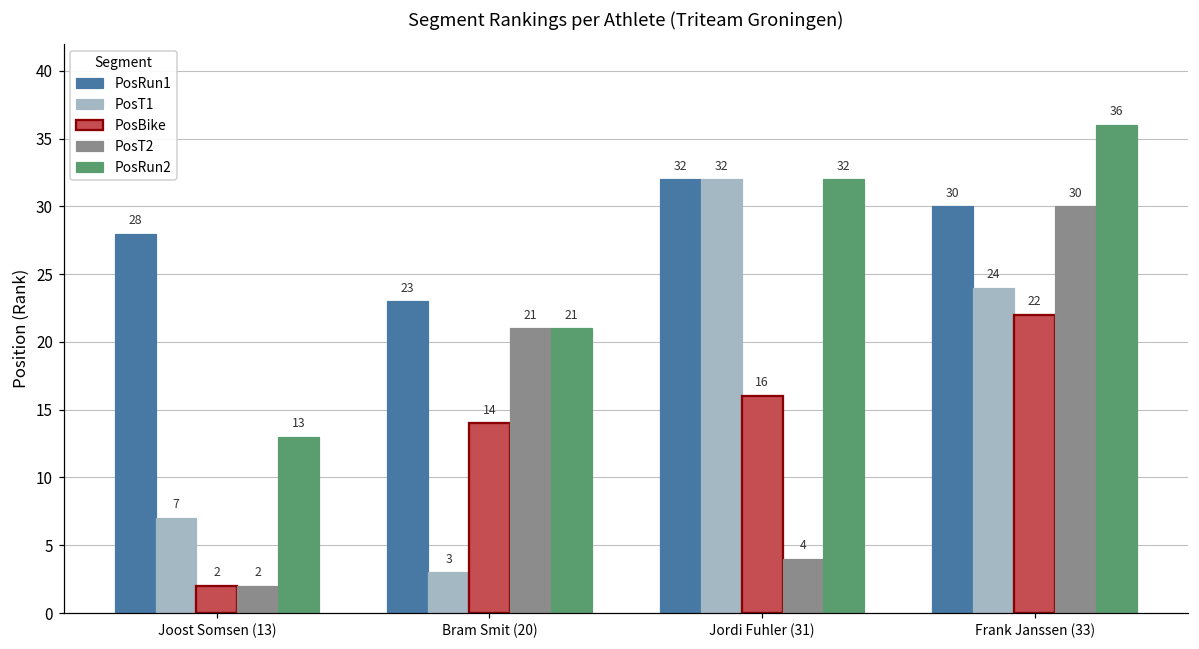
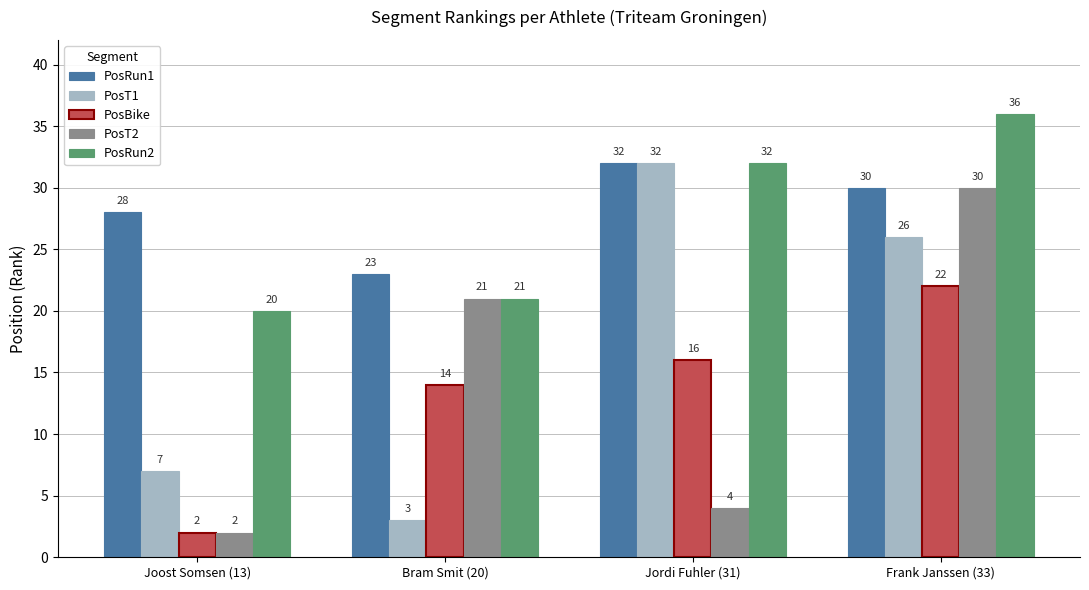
  {
    "PosRun1": {
      "Joost Somsen (13)": 28,
      "Bram Smit (20)": 23,
      "Jordi Fuhler (31)": 32,
      "Frank Janssen (33)": 30
    },
    "PosT1": {
      "Joost Somsen (13)": 7,
      "Bram Smit (20)": 3,
      "Jordi Fuhler (31)": 32,
-     "Frank Janssen (33)": 24
+     "Frank Janssen (33)": 26
    },
    "PosBike": {
      "Joost Somsen (13)": 2,
      "Bram Smit (20)": 14,
      "Jordi Fuhler (31)": 16,
      "Frank Janssen (33)": 22
    },
    "PosT2": {
      "Joost Somsen (13)": 2,
      "Bram Smit (20)": 21,
      "Jordi Fuhler (31)": 4,
      "Frank Janssen (33)": 30
    },
    "PosRun2": {
-     "Joost Somsen (13)": 13,
+     "Joost Somsen (13)": 20,
      "Bram Smit (20)": 21,
      "Jordi Fuhler (31)": 32,
      "Frank Janssen (33)": 36
    }
  }
